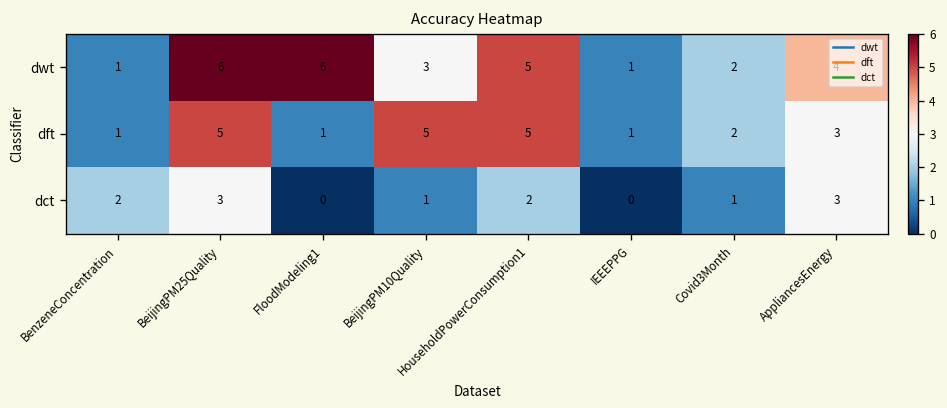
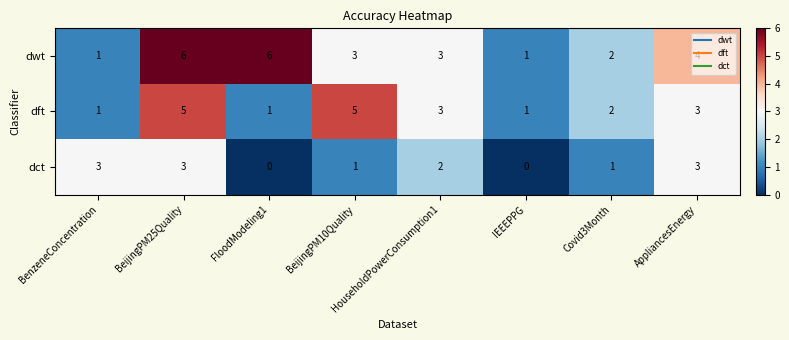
  {
    "dwt": {
      "BenzeneConcentration": 1,
      "BeijingPM25Quality": 6,
      "FloodModeling1": 6,
      "BeijingPM10Quality": 3,
-     "HouseholdPowerConsumption1": 5,
+     "HouseholdPowerConsumption1": 3,
      "IEEEPPG": 1,
      "Covid3Month": 2
    },
    "dft": {
      "BenzeneConcentration": 1,
      "BeijingPM25Quality": 5,
      "FloodModeling1": 1,
      "BeijingPM10Quality": 5,
-     "HouseholdPowerConsumption1": 5,
+     "HouseholdPowerConsumption1": 3,
      "IEEEPPG": 1,
      "Covid3Month": 2,
      "AppliancesEnergy": 3
    },
    "dct": {
-     "BenzeneConcentration": 2,
+     "BenzeneConcentration": 3,
      "BeijingPM25Quality": 3,
      "FloodModeling1": 0,
      "BeijingPM10Quality": 1,
      "HouseholdPowerConsumption1": 2,
      "IEEEPPG": 0,
      "Covid3Month": 1,
      "AppliancesEnergy": 3
    }
  }
